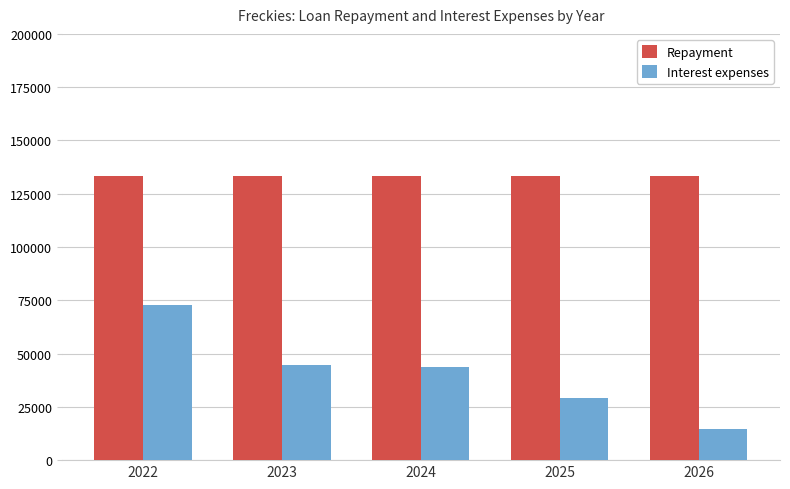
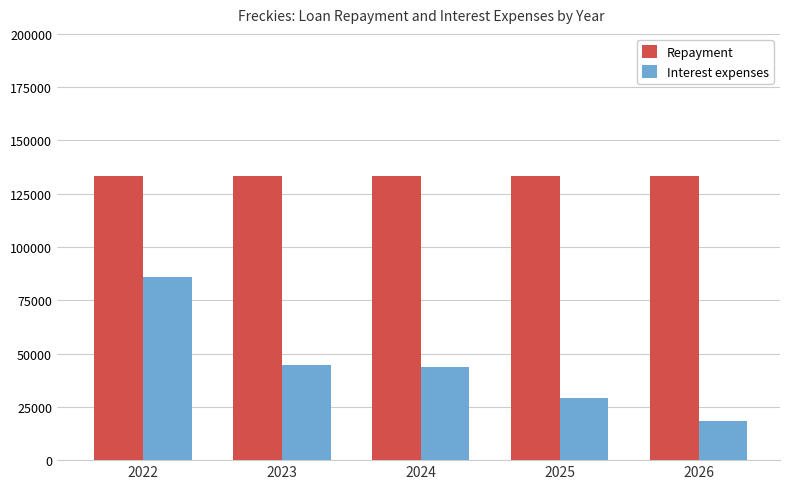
  {
    "Repayment": {
      "2022": 133000,
      "2023": 133000,
      "2024": 133000,
      "2025": 133000,
      "2026": 133000
    },
    "Interest expenses": {
-     "2022": 73000,
+     "2022": 86000,
      "2023": 44000,
      "2024": 44000,
      "2025": 29000,
-     "2026": 15000
+     "2026": 18000
    }
  }
